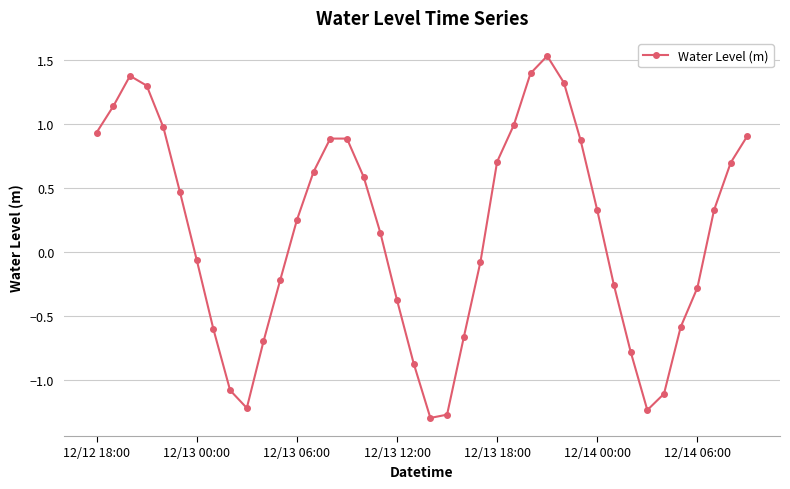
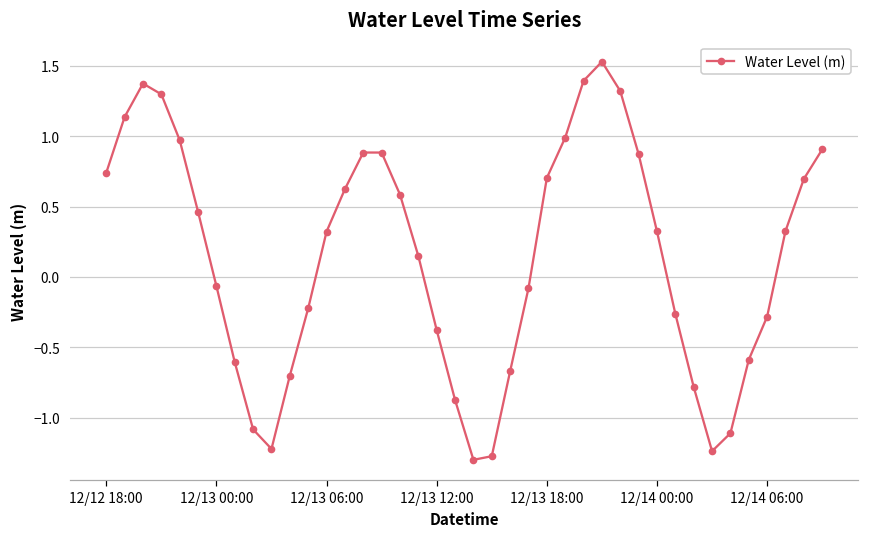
  {
-   "12/12 18:00": 0.93,
+   "12/12 18:00": 0.74,
    "12/13 00:00": -0.07,
-   "12/13 06:00": 0.25,
+   "12/13 06:00": 0.32,
    "12/13 12:00": -0.38,
    "12/13 18:00": 0.70,
    "12/14 00:00": 0.32,
    "12/14 06:00": -0.28
  }
